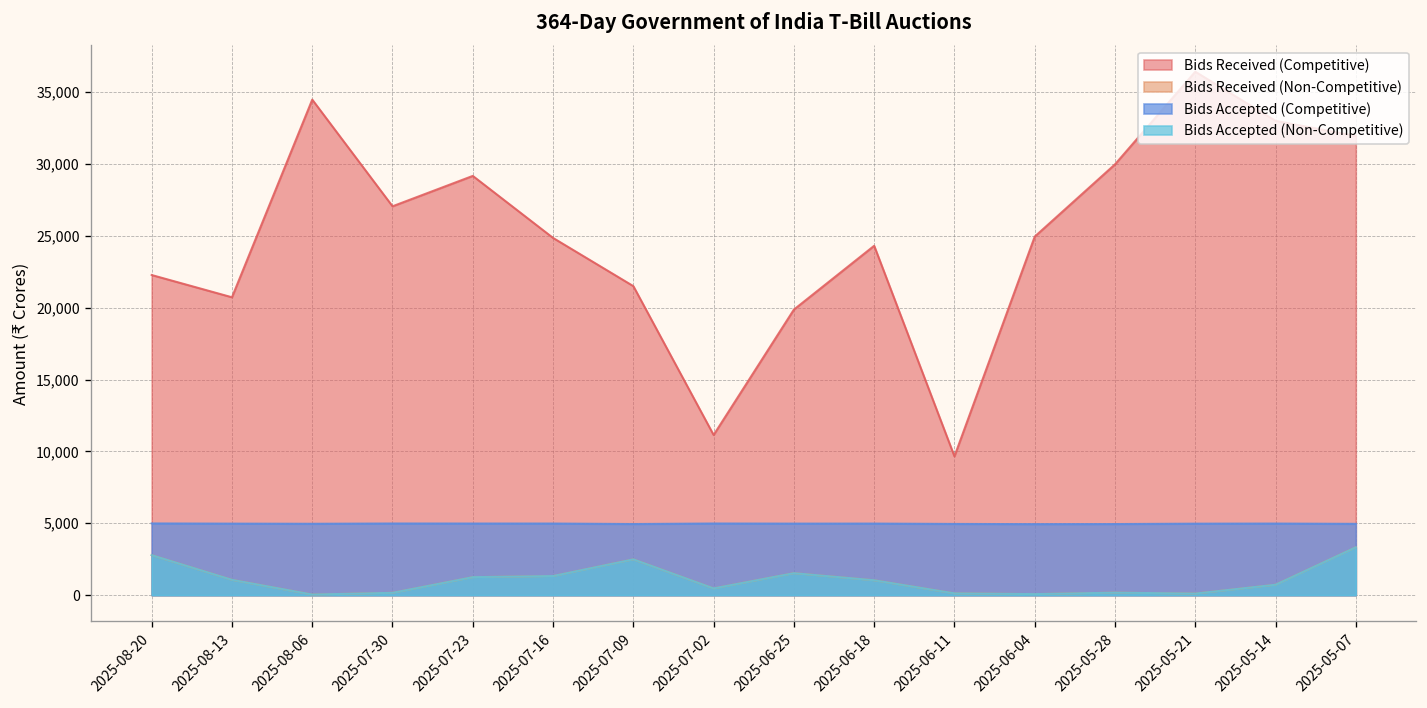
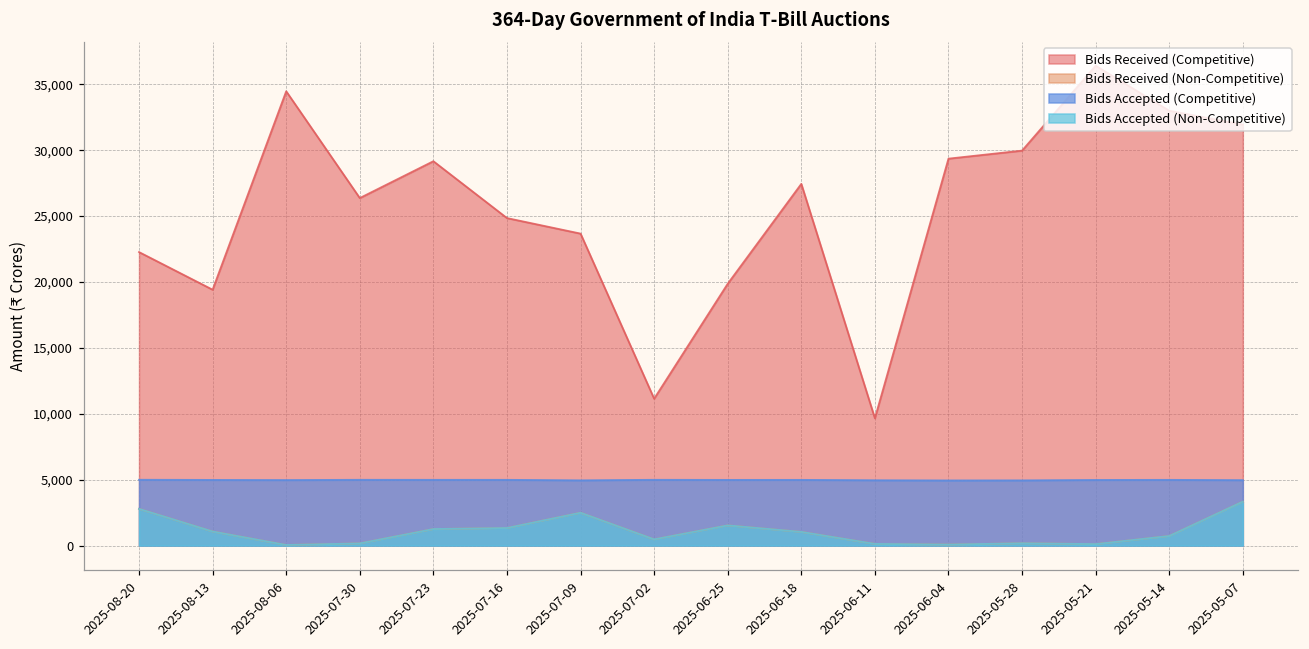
  {
    "Bids Received (Competitive)": {
      "2025-08-20": "22,300",
-     "2025-08-13": "20,700",
+     "2025-08-13": "19,400",
      "2025-08-06": "34,500",
-     "2025-07-30": "27,100",
+     "2025-07-30": "26,400",
      "2025-07-23": "29,200",
      "2025-07-16": "24,900",
-     "2025-07-09": "21,500",
+     "2025-07-09": "23,700",
      "2025-07-02": "11,100",
      "2025-06-25": "19,900",
-     "2025-06-18": "24,300",
+     "2025-06-18": "27,400",
      "2025-06-11": "9,700",
-     "2025-06-04": "24,900",
+     "2025-06-04": "29,400",
      "2025-05-28": "30,000"
    }
  }
